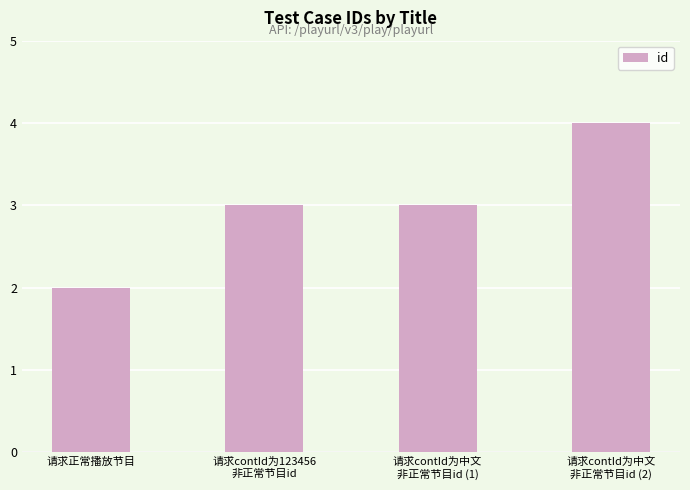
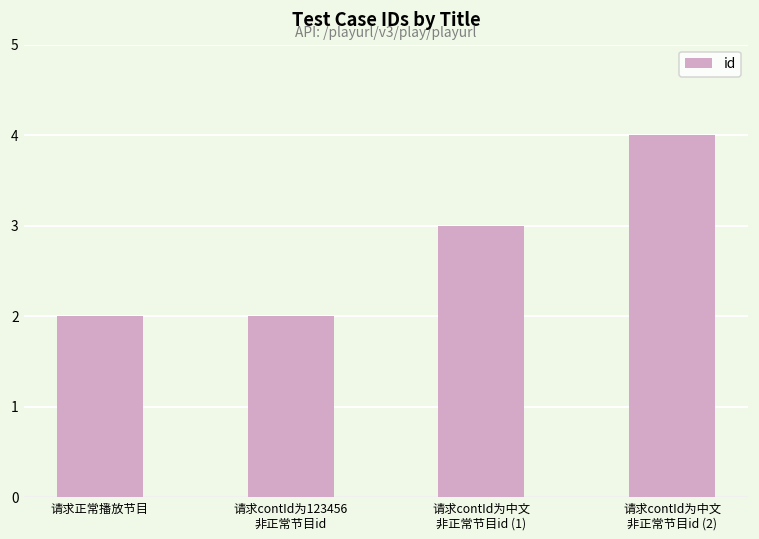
  {
    "请求正常播放节目": 2,
-   "请求contId为123456 非正常节目id": 3,
+   "请求contId为123456 非正常节目id": 2,
    "请求contId为中文 非正常节目id (1)": 3,
    "请求contId为中文 非正常节目id (2)": 4
  }
